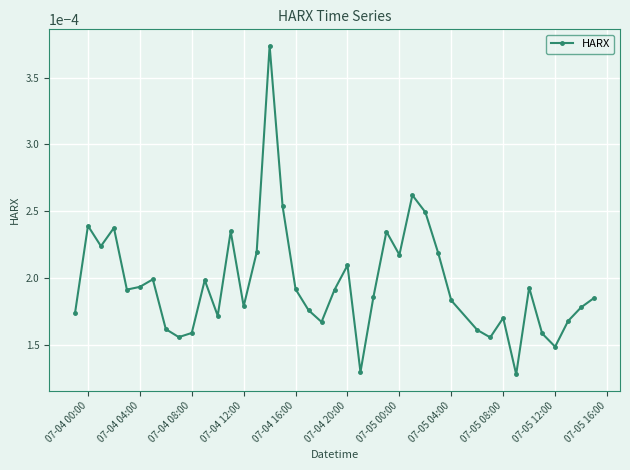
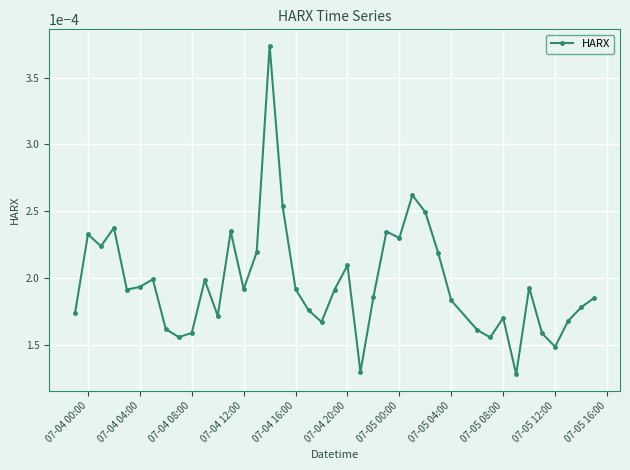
  {
-   "07-04 00:00": 0.000239,
+   "07-04 00:00": 0.000233,
    "07-04 04:00": 0.000193,
    "07-04 08:00": 0.000159,
-   "07-04 12:00": 0.000179,
+   "07-04 12:00": 0.000192,
    "07-04 16:00": 0.000191,
    "07-04 20:00": 0.000209,
-   "07-05 00:00": 0.000217,
+   "07-05 00:00": 0.000230,
    "07-05 04:00": 0.000183,
    "07-05 08:00": 0.000170,
    "07-05 12:00": 0.000148
  }
